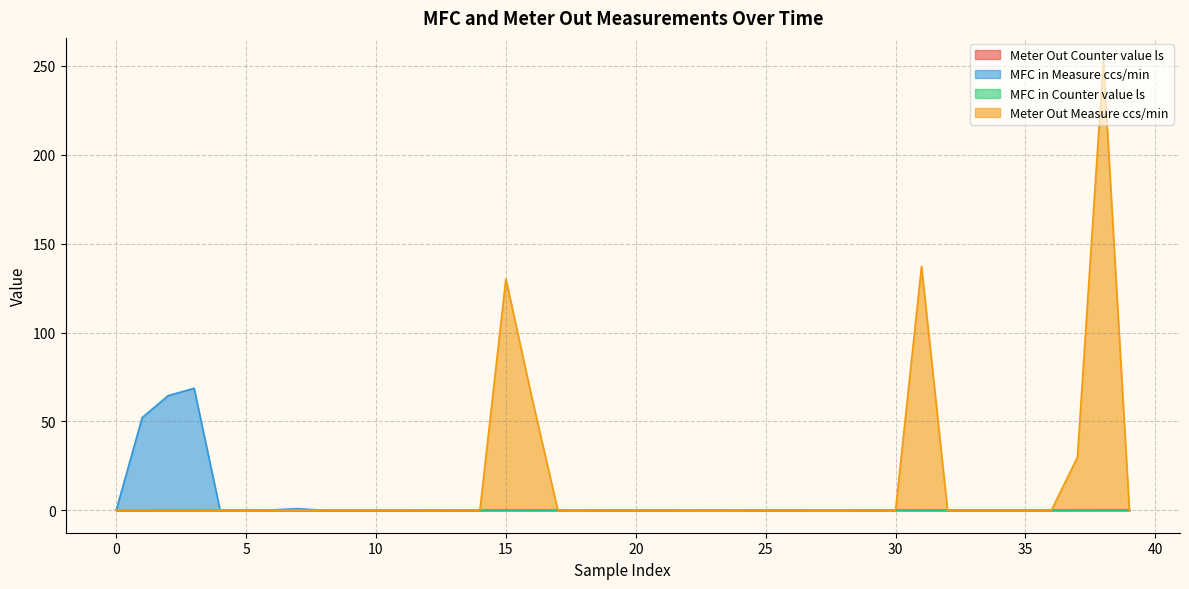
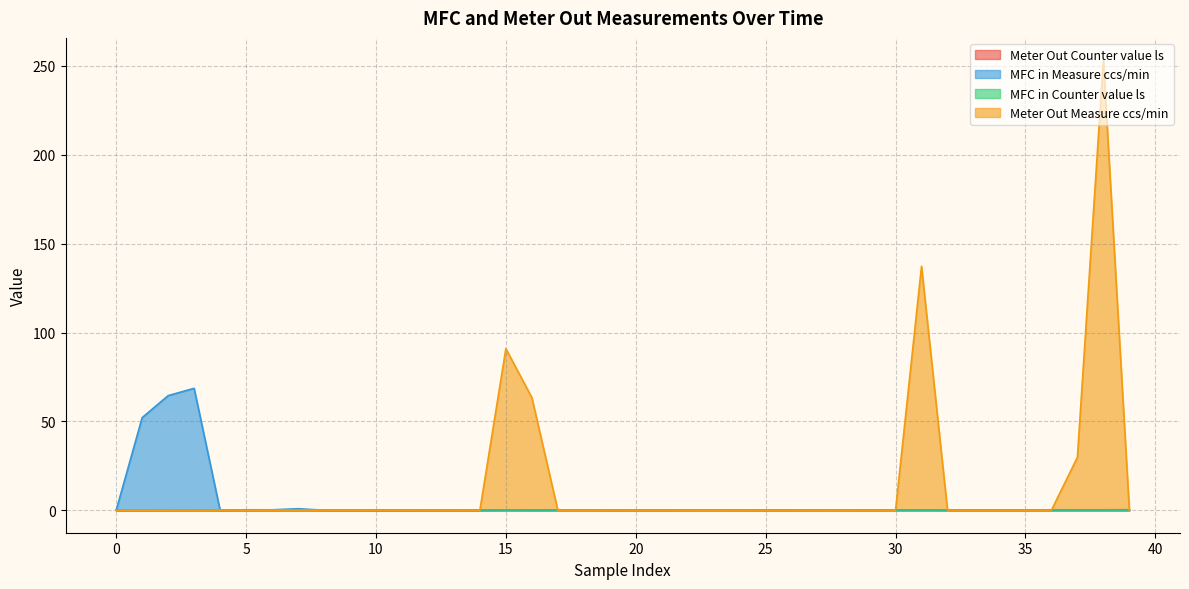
  {
    "Meter Out Measure ccs/min": {
-     "15": 130
+     "15": 91
    }
  }
